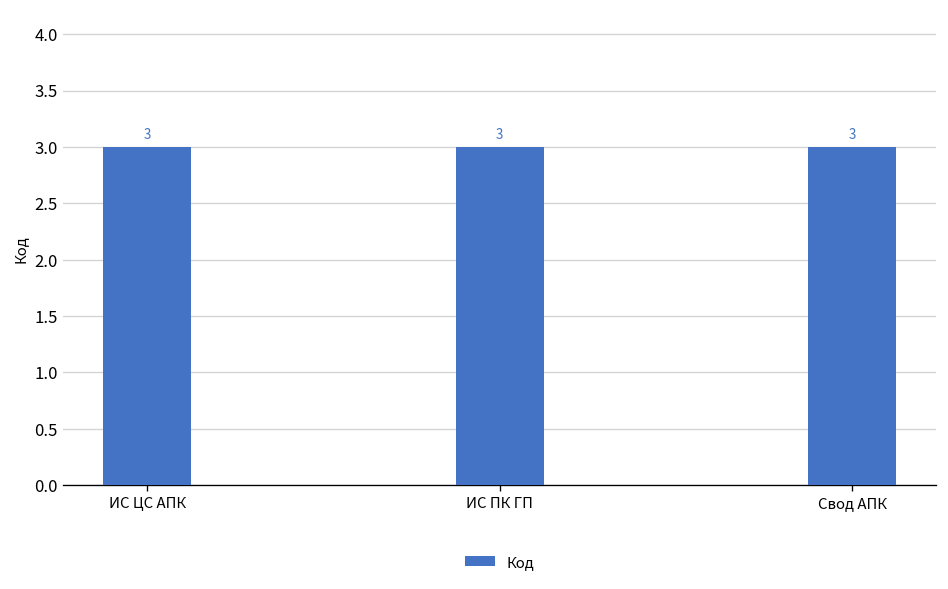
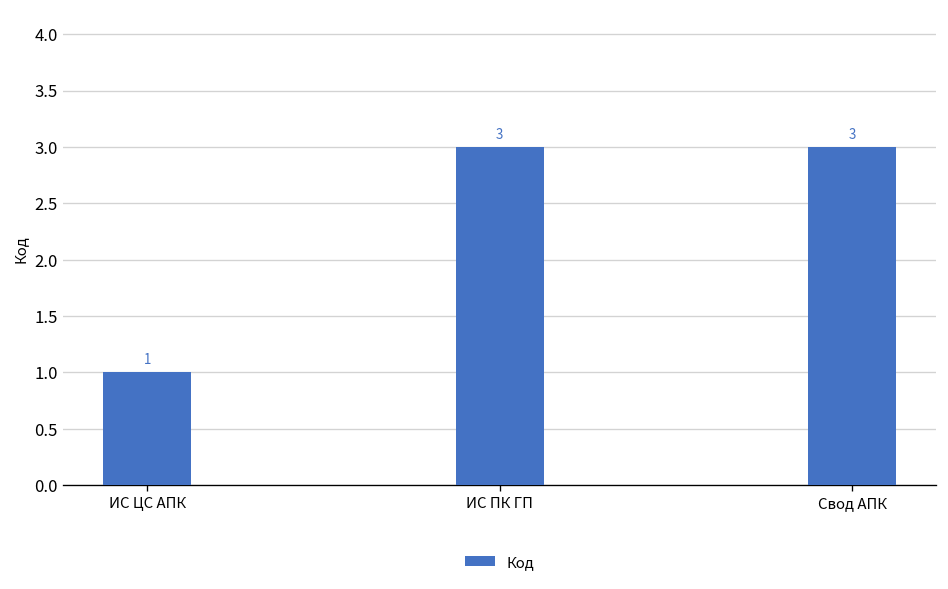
  {
-   "ИС ЦС АПК": 3,
+   "ИС ЦС АПК": 1,
    "ИС ПК ГП": 3,
    "Свод АПК": 3
  }
